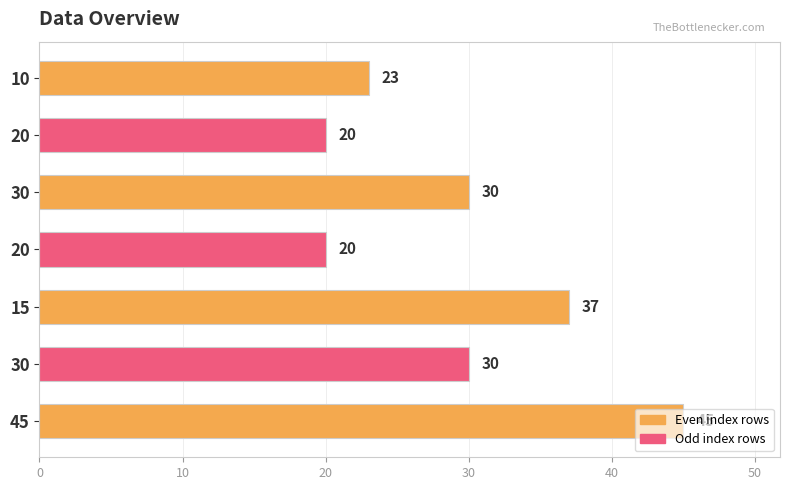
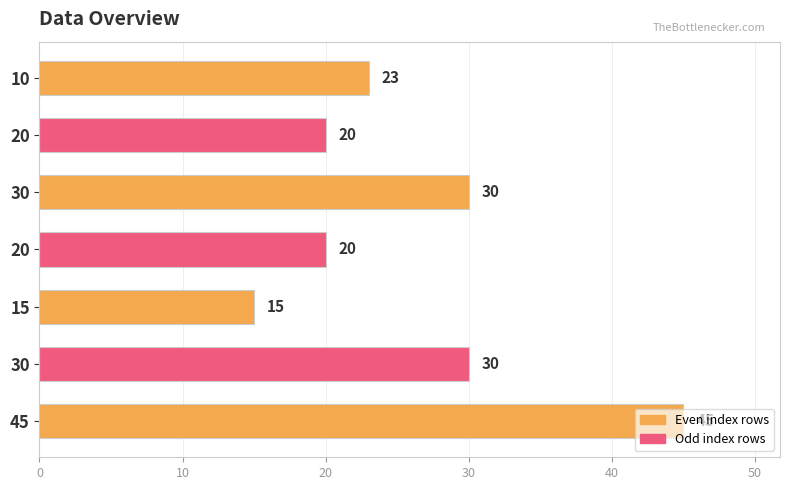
  {
    "10": 23,
-   "15": 37
+   "15": 15
  }
